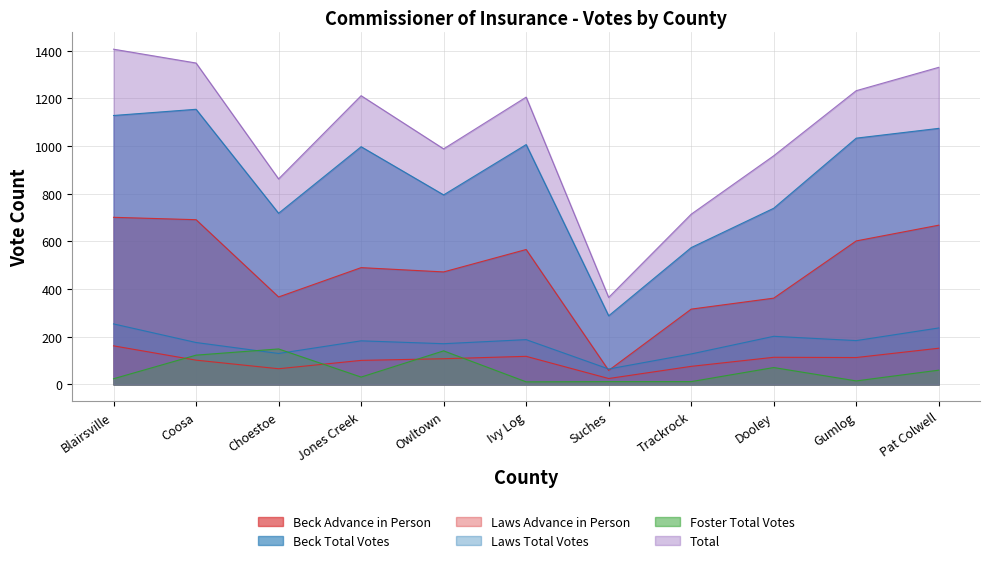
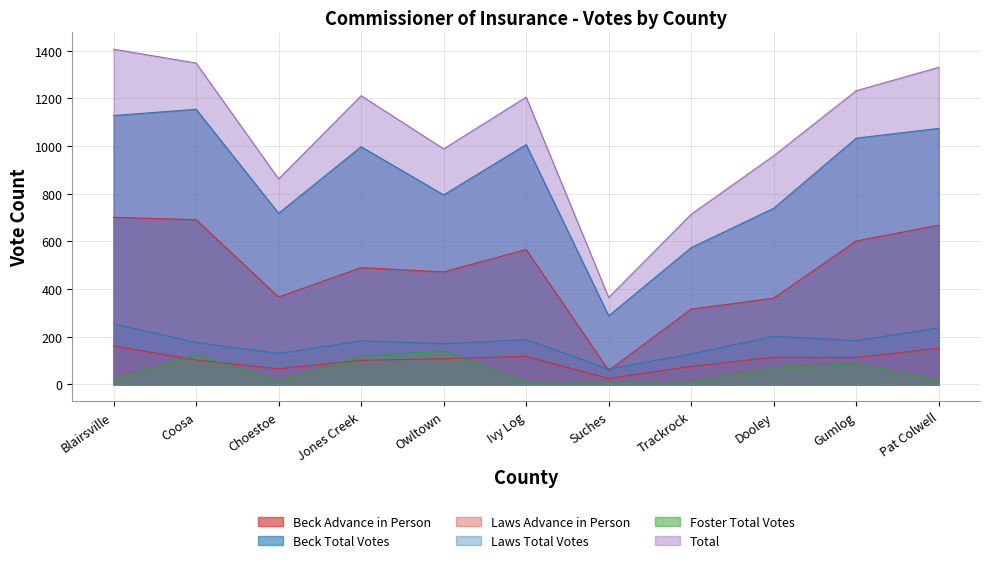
  {
    "Foster Total Votes": {
      "Blairsville": 20,
      "Coosa": 120,
-     "Choestoe": 150,
-     "Jones Creek": 30,
+     "Choestoe": 10,
+     "Jones Creek": 120,
      "Owltown": 140,
      "Ivy Log": 10,
      "Suches": 10,
      "Trackrock": 10,
      "Dooley": 70,
-     "Gumlog": 20,
-     "Pat Colwell": 60
+     "Gumlog": 90,
+     "Pat Colwell": 20
    }
  }
